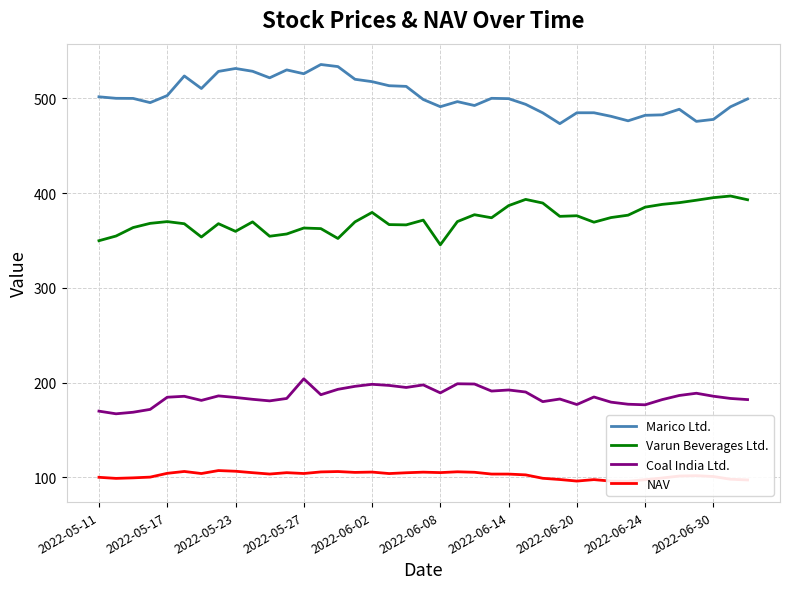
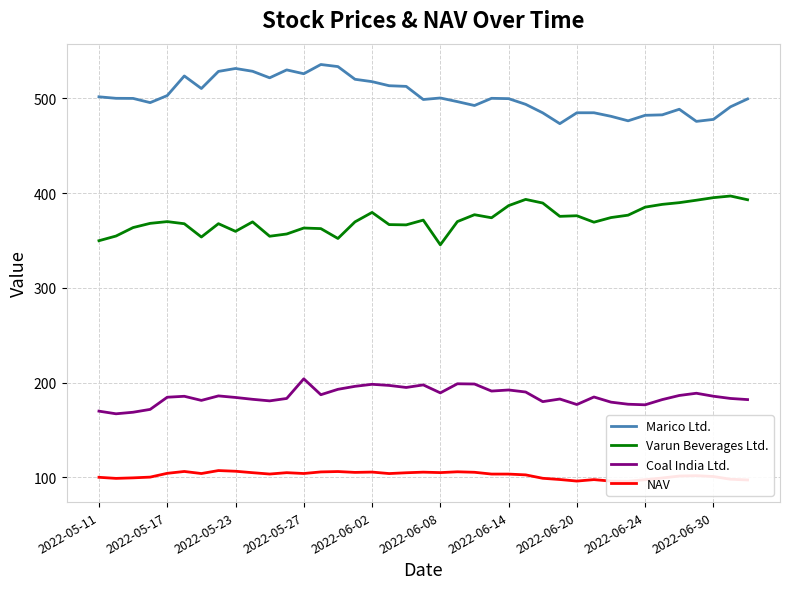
  {
    "Marico Ltd.": {
      "2022-05-11": 500,
      "2022-05-17": 500,
      "2022-05-23": 530,
      "2022-05-27": 530,
      "2022-06-02": 520,
-     "2022-06-08": 490,
+     "2022-06-08": 500,
      "2022-06-14": 500,
      "2022-06-20": 480,
      "2022-06-24": 480,
      "2022-06-30": 480
    },
    "Varun Beverages Ltd.": {
      "2022-05-11": 350,
      "2022-05-17": 370,
      "2022-05-23": 360,
      "2022-05-27": 360,
      "2022-06-02": 380,
      "2022-06-08": 350,
      "2022-06-14": 390,
      "2022-06-20": 380,
      "2022-06-24": 390,
      "2022-06-30": 400
    },
    "Coal India Ltd.": {
      "2022-05-11": 170,
      "2022-05-17": 180,
      "2022-05-23": 180,
      "2022-05-27": 200,
      "2022-06-02": 200,
      "2022-06-08": 190,
      "2022-06-14": 190,
      "2022-06-20": 180,
      "2022-06-24": 180,
      "2022-06-30": 190
    },
    "NAV": {
      "2022-05-11": 100,
      "2022-05-17": 100,
      "2022-05-23": 110,
      "2022-05-27": 100,
      "2022-06-02": 110,
      "2022-06-08": 100,
      "2022-06-14": 100,
      "2022-06-20": 100
    }
  }
